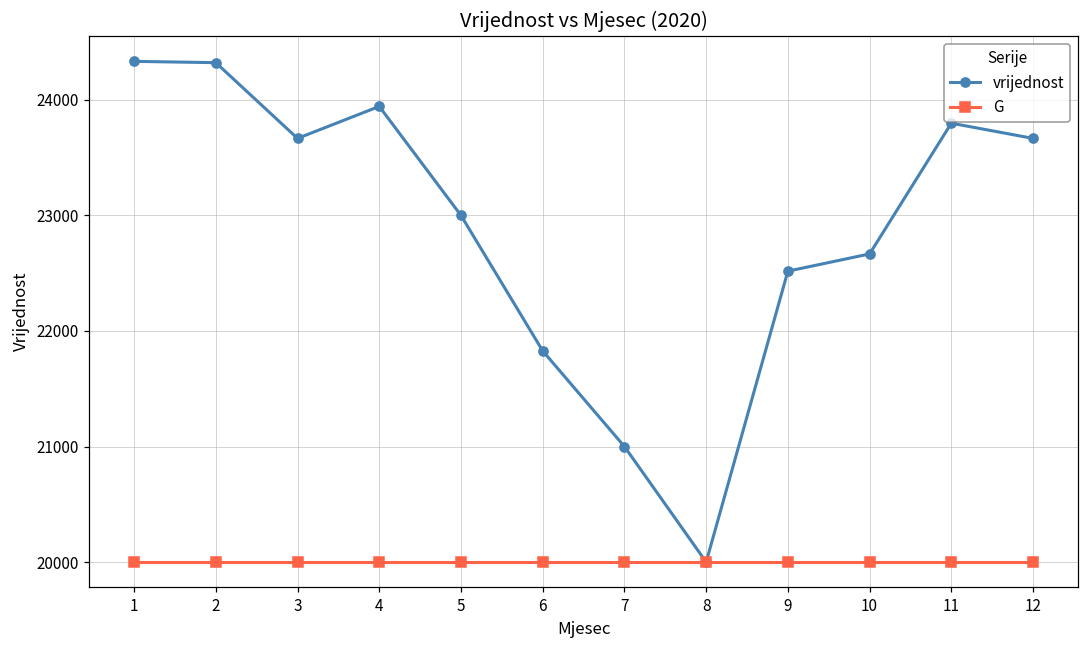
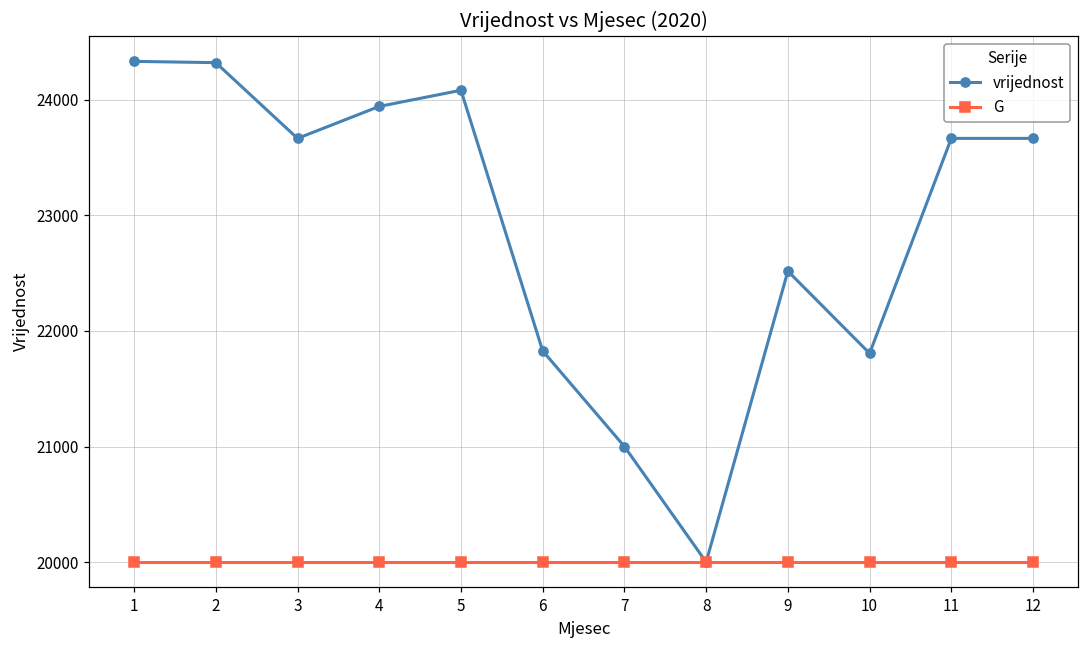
  {
    "vrijednost": {
      "1": 24330,
      "2": 24320,
      "3": 23670,
      "4": 23940,
-     "5": 23000,
+     "5": 24080,
      "6": 21830,
      "7": 21000,
      "9": 22520,
-     "10": 22670,
-     "11": 23800,
+     "10": 21810,
+     "11": 23670,
      "12": 23670
    },
    "G": {
      "1": 20000,
      "2": 20000,
      "3": 20000,
      "4": 20000,
      "5": 20000,
      "6": 20000,
      "7": 20000,
      "9": 20000,
      "10": 20000,
      "11": 20000,
      "12": 20000
    }
  }
